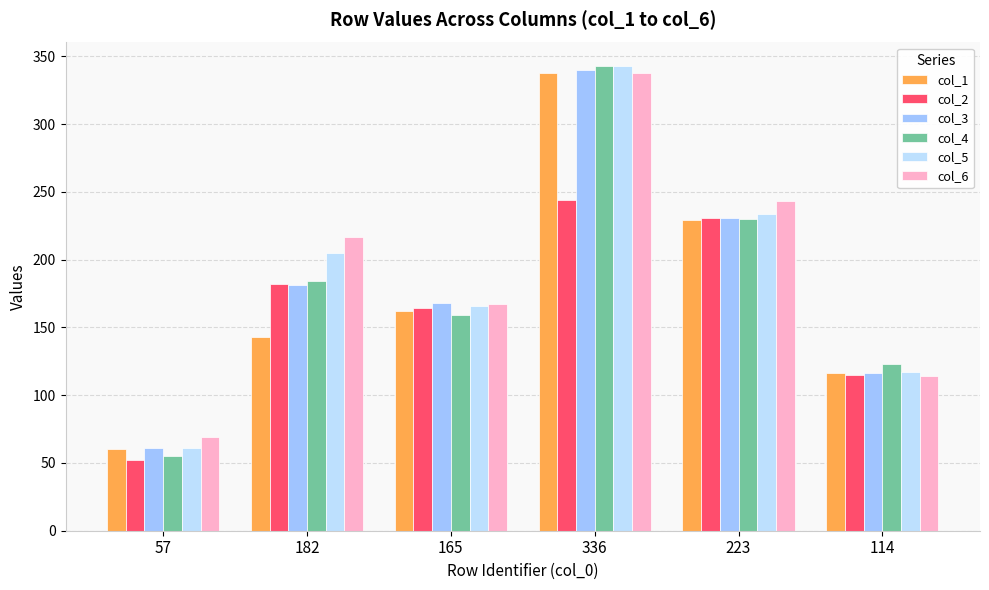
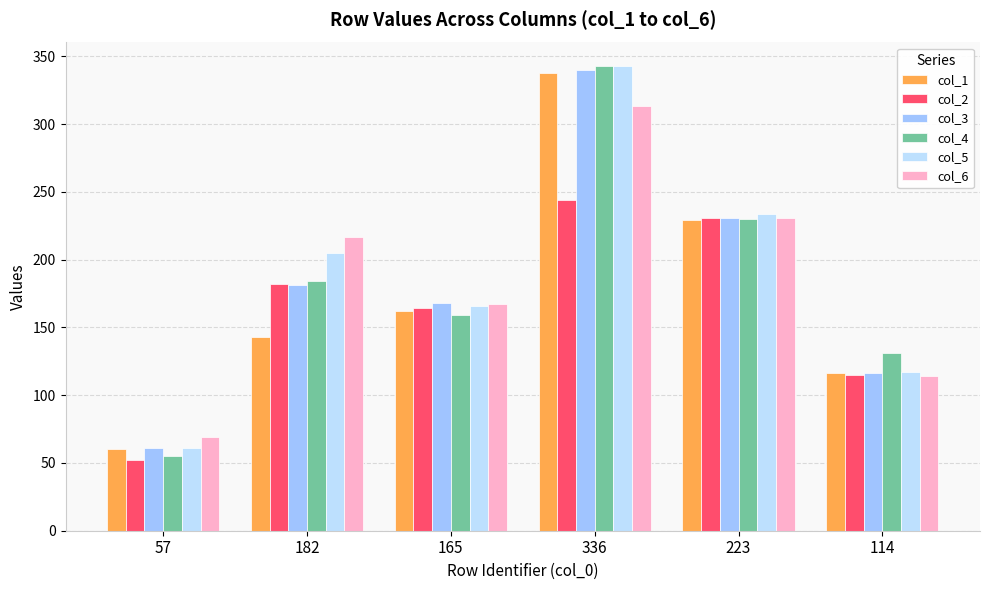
  {
    "col_1": {
      "57": 60,
      "182": 143,
      "165": 162,
      "336": 338,
      "223": 229,
      "114": 116
    },
    "col_2": {
      "57": 52,
      "182": 182,
      "165": 164,
      "336": 244,
      "223": 231,
      "114": 115
    },
    "col_4": {
      "57": 55,
      "182": 184,
      "165": 159,
      "336": 343,
      "223": 230,
-     "114": 123
+     "114": 131
    },
    "col_6": {
      "57": 69,
      "182": 217,
      "165": 167,
-     "336": 338,
-     "223": 243,
+     "336": 313,
+     "223": 231,
      "114": 114
    }
  }
